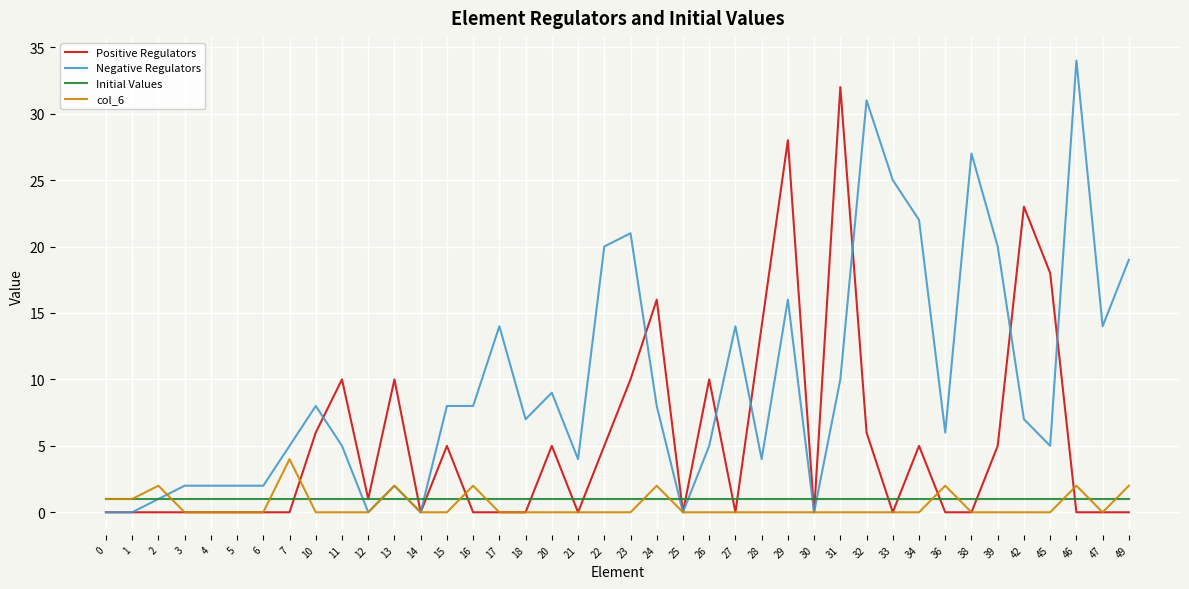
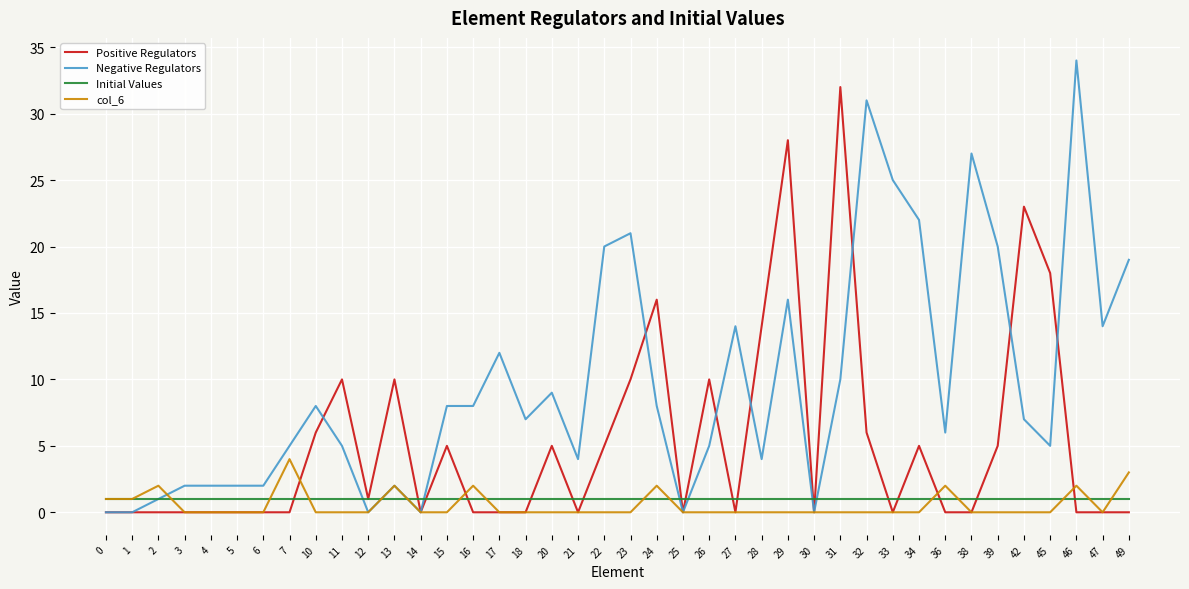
  {
    "Positive Regulators": {
      "2": 0,
      "7": 0,
      "10": 6,
      "11": 10,
      "13": 10,
      "15": 5,
      "16": 0,
      "20": 5,
      "22": 5,
      "23": 10,
      "24": 16,
      "26": 10,
      "28": 14,
      "29": 28,
      "31": 32,
      "32": 6,
      "34": 5,
      "36": 0,
      "39": 5,
      "42": 23,
      "45": 18,
      "46": 0,
      "49": 0
    },
    "Negative Regulators": {
      "3": 2,
      "4": 2,
      "5": 2,
      "6": 2,
      "7": 5,
      "10": 8,
      "11": 5,
      "15": 8,
      "16": 8,
-     "17": 14,
+     "17": 12,
      "18": 7,
      "20": 9,
      "21": 4,
      "22": 20,
      "23": 21,
      "24": 8,
      "26": 5,
      "27": 14,
      "28": 4,
      "29": 16,
      "31": 10,
      "32": 31,
      "33": 25,
      "34": 22,
      "36": 6,
      "38": 27,
      "39": 20,
      "42": 7,
      "45": 5,
      "46": 34,
      "47": 14,
      "49": 19
    },
    "Initial Values": {
      "3": 1,
      "4": 1,
      "5": 1,
      "6": 1,
      "7": 1,
      "10": 1,
      "11": 1,
      "13": 1,
      "14": 1,
      "15": 1,
      "16": 1,
      "17": 1,
      "18": 1,
      "20": 1,
      "21": 1,
      "22": 1,
      "23": 1,
      "24": 1,
      "25": 1,
      "26": 1,
      "27": 1,
      "28": 1,
      "29": 1,
      "30": 1,
      "31": 1,
      "32": 1,
      "33": 1,
      "34": 1,
      "36": 1,
      "38": 1,
      "39": 1,
      "42": 1,
      "45": 1,
      "46": 1,
      "47": 1,
      "49": 1
    },
    "col_6": {
      "2": 2,
      "7": 4,
      "10": 0,
      "11": 0,
      "15": 0,
      "16": 2,
      "20": 0,
      "22": 0,
      "23": 0,
      "24": 2,
      "26": 0,
      "28": 0,
      "29": 0,
      "31": 0,
      "32": 0,
      "34": 0,
      "36": 2,
      "39": 0,
      "42": 0,
      "45": 0,
      "46": 2,
-     "49": 2
+     "49": 3
    }
  }
